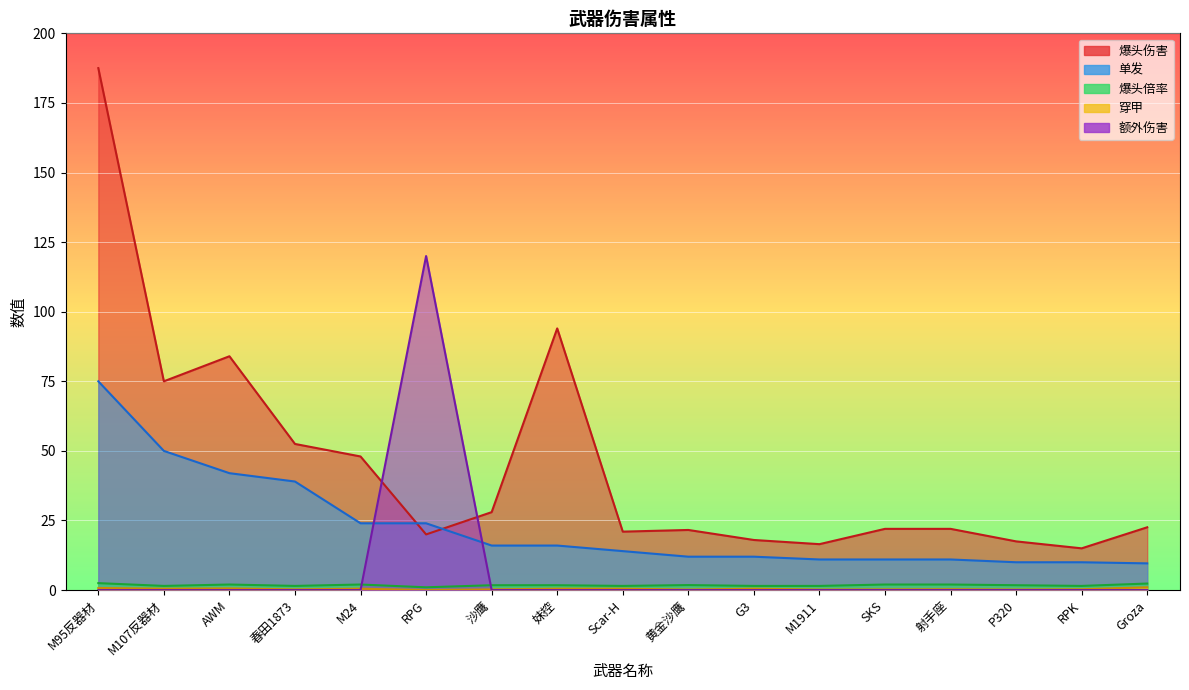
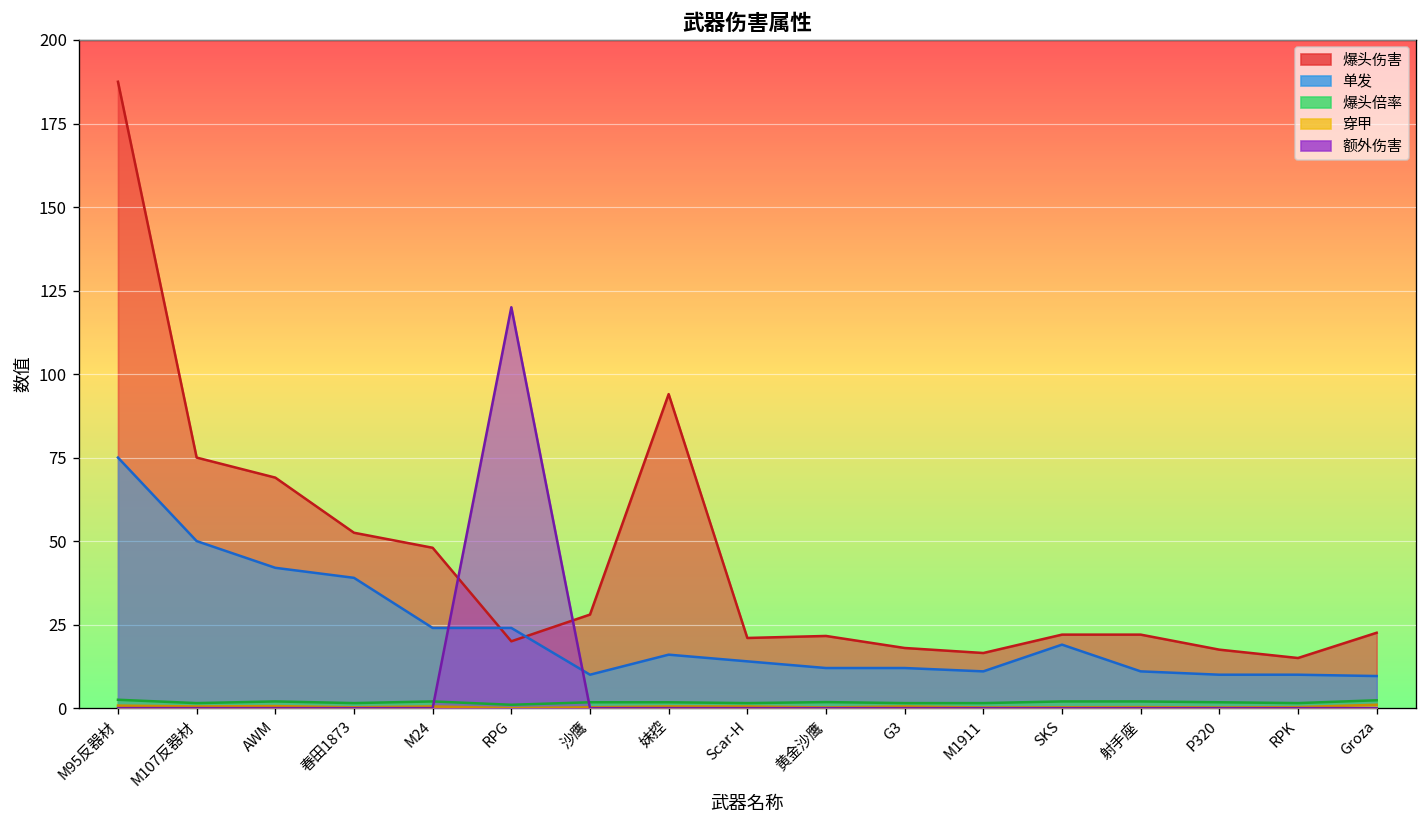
  {
    "爆头伤害": {
      "M95反器材": 188,
      "M107反器材": 75,
-     "AWM": 84,
+     "AWM": 69,
      "春田1873": 53,
      "M24": 48,
      "RPG": 20,
      "沙鹰": 28,
      "妹控": 94,
      "Scar-H": 21,
      "黄金沙鹰": 22,
      "G3": 18,
      "M1911": 17,
      "SKS": 22,
      "射手座": 22,
      "P320": 18,
      "RPK": 15,
      "Groza": 23
    },
    "单发": {
      "M95反器材": 75,
      "M107反器材": 50,
      "AWM": 42,
      "春田1873": 39,
      "M24": 24,
      "RPG": 24,
-     "沙鹰": 16,
+     "沙鹰": 10,
      "妹控": 16,
      "Scar-H": 14,
      "黄金沙鹰": 12,
      "G3": 12,
      "M1911": 11,
-     "SKS": 11,
+     "SKS": 19,
      "射手座": 11,
      "P320": 10,
      "RPK": 10,
      "Groza": 10
    },
    "爆头倍率": {
      "M95反器材": 3,
      "M107反器材": 2,
      "AWM": 2,
      "春田1873": 2,
      "M24": 2,
      "RPG": 1,
      "沙鹰": 2,
      "妹控": 2,
      "Scar-H": 2,
      "黄金沙鹰": 2,
      "G3": 2,
      "M1911": 2,
      "SKS": 2,
      "射手座": 2,
      "P320": 2,
      "RPK": 2,
      "Groza": 2
    },
    "穿甲": {
      "RPG": 0,
      "Groza": 1
    },
    "额外伤害": {
      "RPG": 120,
      "Groza": 0
    }
  }
